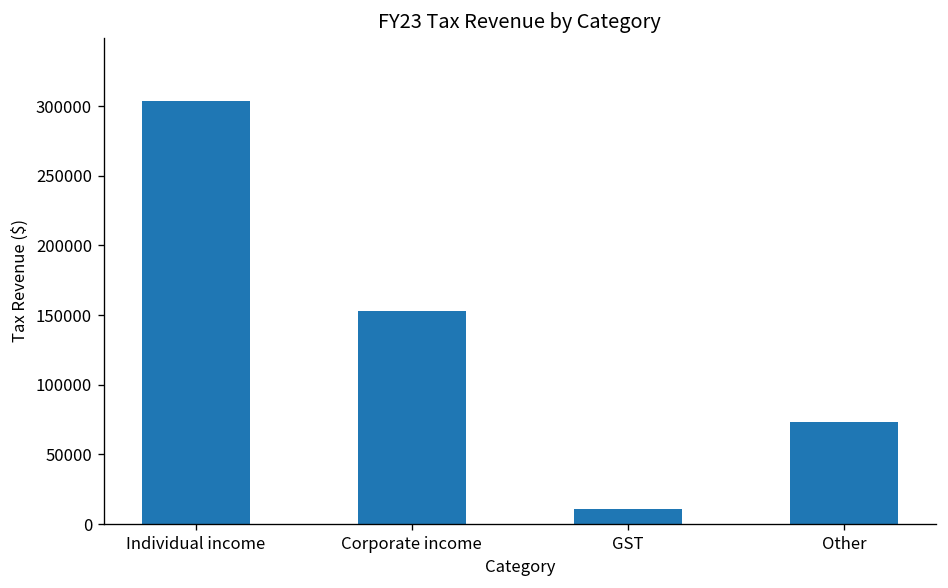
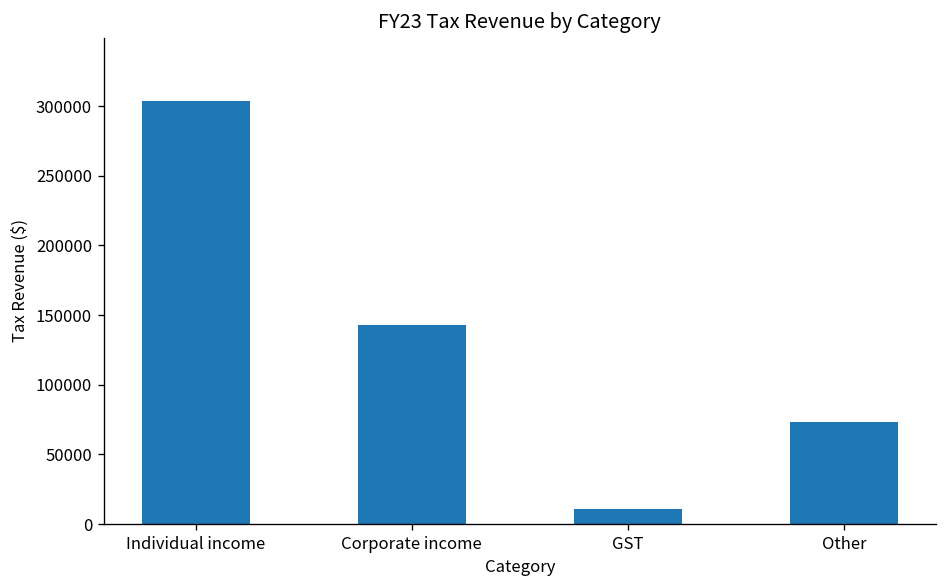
  {
    "Individual income": 304000,
-   "Corporate income": 153000,
+   "Corporate income": 143000,
    "GST": 11000,
    "Other": 74000
  }
